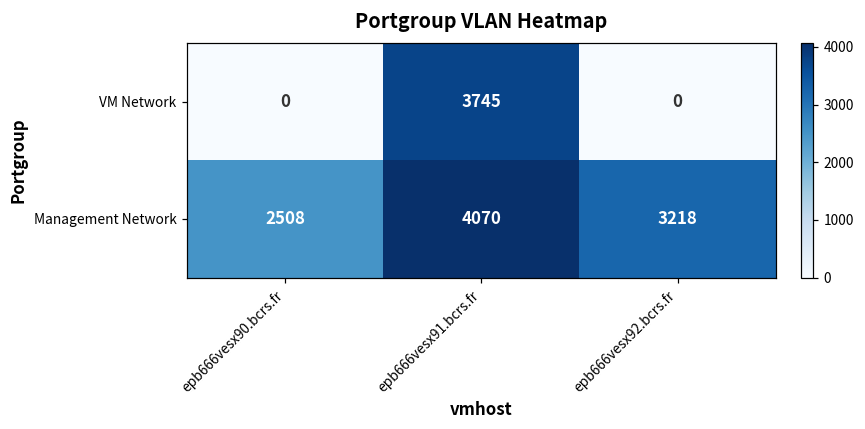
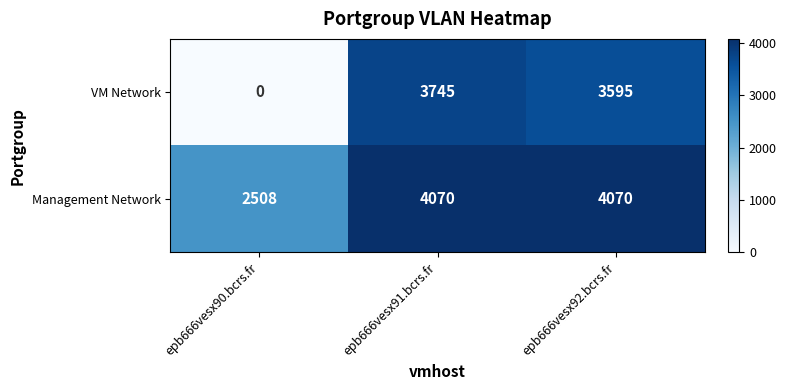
  {
    "VM Network": {
      "epb666vesx90.bcrs.fr": 0,
      "epb666vesx91.bcrs.fr": 3745,
-     "epb666vesx92.bcrs.fr": 0
+     "epb666vesx92.bcrs.fr": 3595
    },
    "Management Network": {
      "epb666vesx90.bcrs.fr": 2508,
      "epb666vesx91.bcrs.fr": 4070,
-     "epb666vesx92.bcrs.fr": 3218
+     "epb666vesx92.bcrs.fr": 4070
    }
  }
